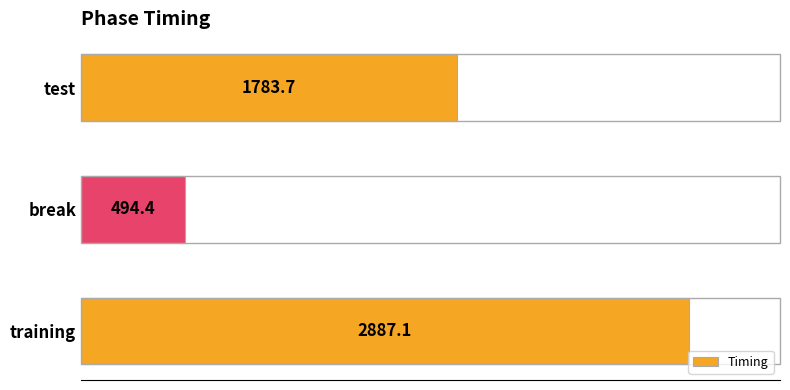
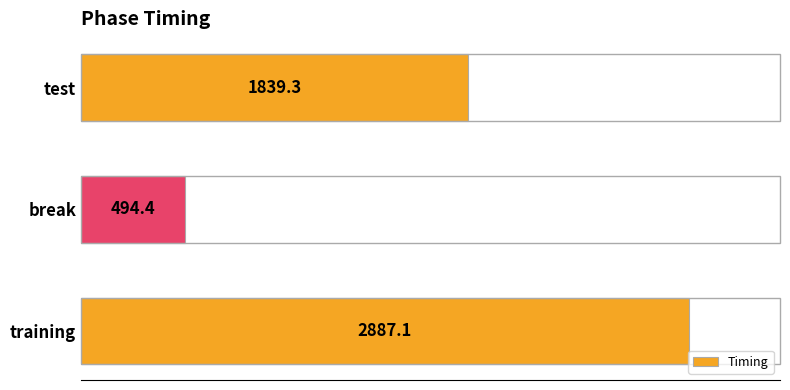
  {
-   "test": 1783.7,
+   "test": 1839.3,
    "break": 494.4,
    "training": 2887.1
  }
